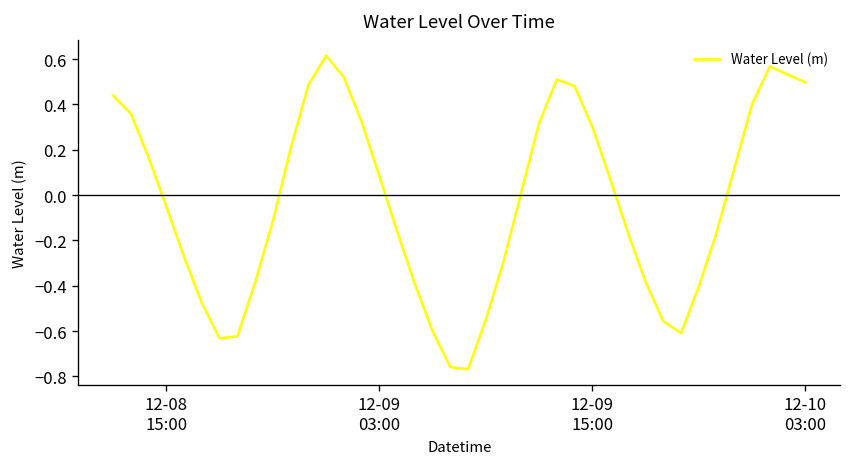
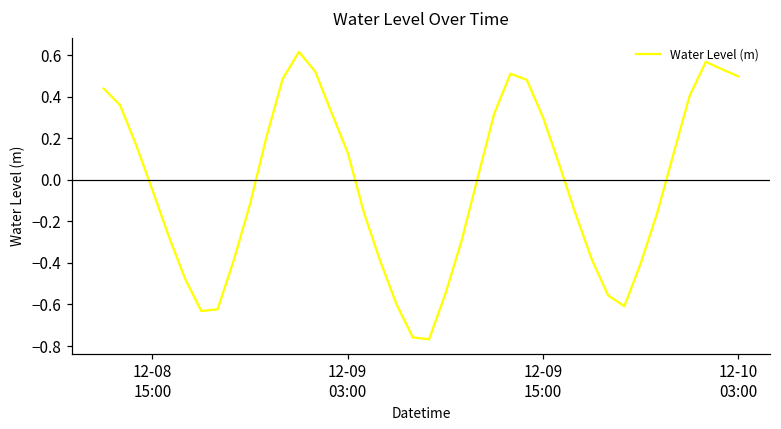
  {
    "12-08 15:00": -0.05,
-   "12-09 03:00": 0.08,
+   "12-09 03:00": 0.13,
    "12-09 15:00": 0.30,
    "12-10 03:00": 0.50
  }
